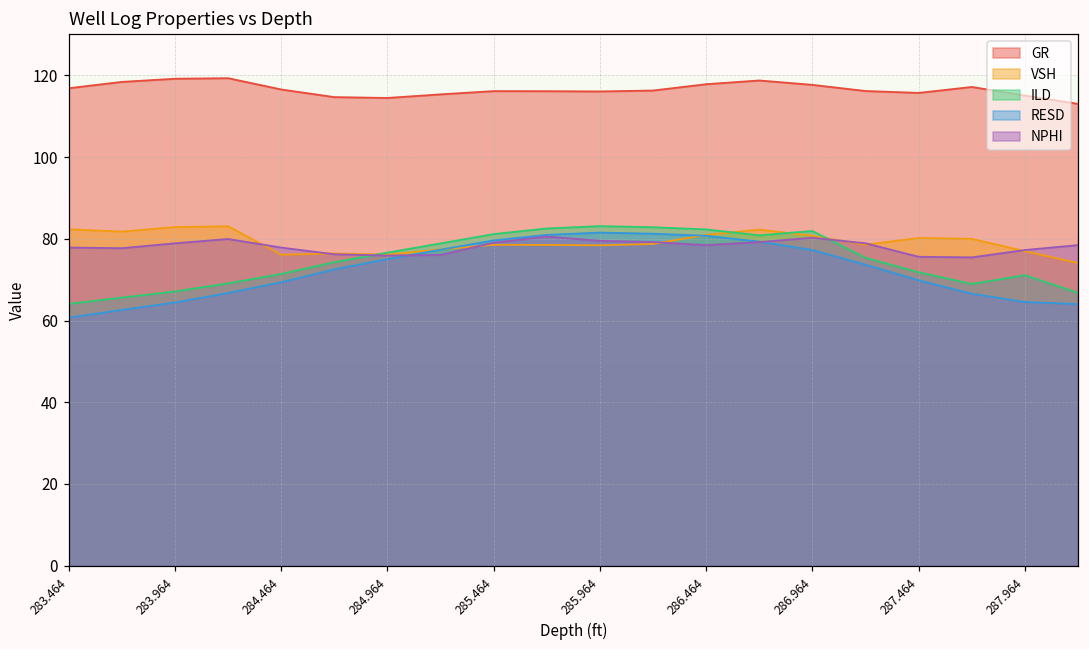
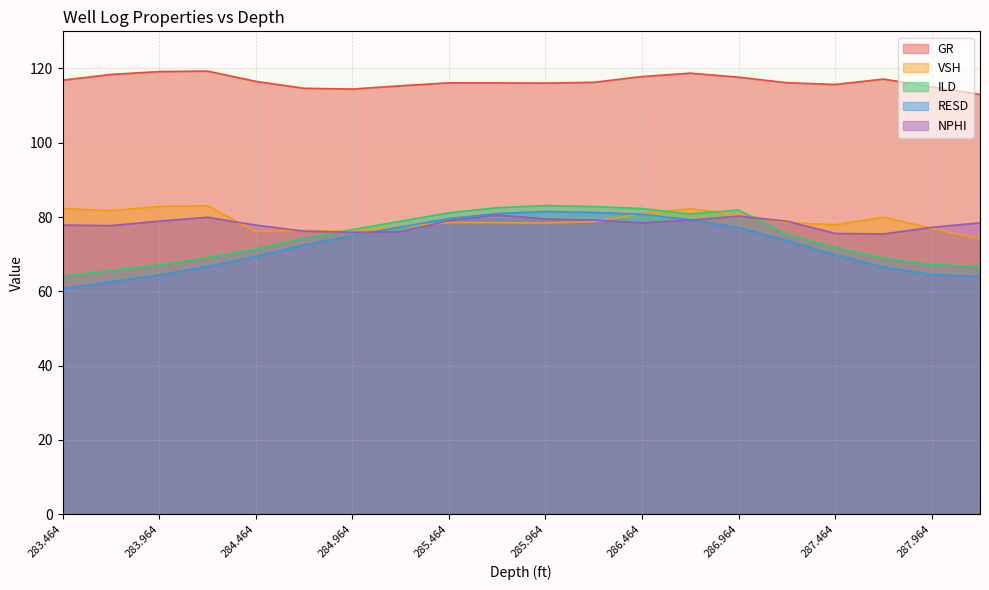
  {
    "GR": {
      "283.464": 117,
      "283.964": 119,
      "284.464": 117,
      "284.964": 114,
      "285.464": 116,
      "285.964": 116,
      "286.464": 118,
      "286.964": 118,
      "287.464": 116
    },
    "VSH": {
      "283.464": 82,
      "283.964": 83,
      "284.464": 76,
      "285.964": 78,
-     "287.464": 80
+     "287.464": 78
    },
    "ILD": {
      "283.464": 64,
      "283.964": 67,
      "284.464": 71,
      "285.464": 81,
      "285.964": 83,
      "286.464": 82,
      "286.964": 82,
      "287.464": 72,
-     "287.964": 71
+     "287.964": 67
    },
    "RESD": {
      "283.464": 61,
      "283.964": 64,
      "284.464": 69,
      "284.964": 75,
      "285.964": 82,
      "286.964": 77,
      "287.464": 70,
      "287.964": 65
    },
    "NPHI": {
      "283.464": 78,
      "283.964": 79,
      "284.464": 78,
      "285.964": 80,
      "286.464": 78,
      "287.464": 76
    }
  }
